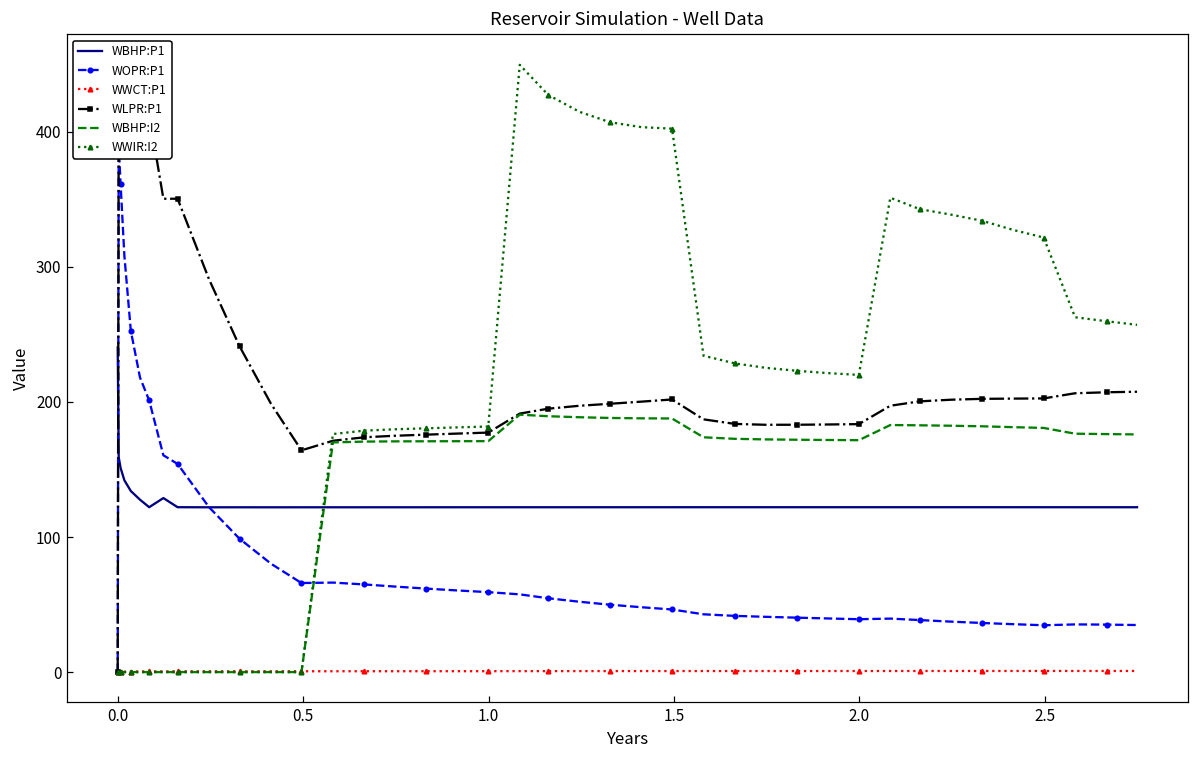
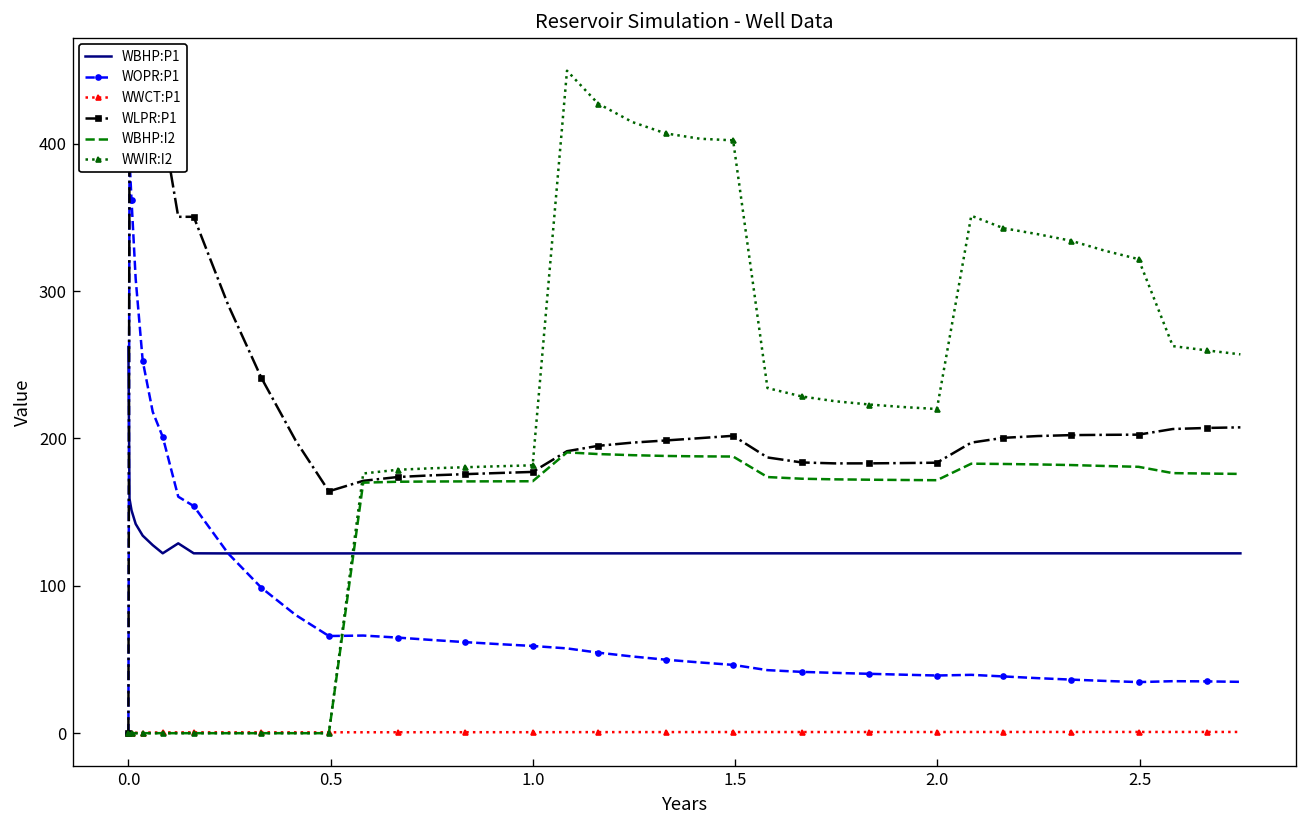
  {
    "WBHP:P1": {
-     "0.0": 240
+     "0.0": 262
    }
  }
